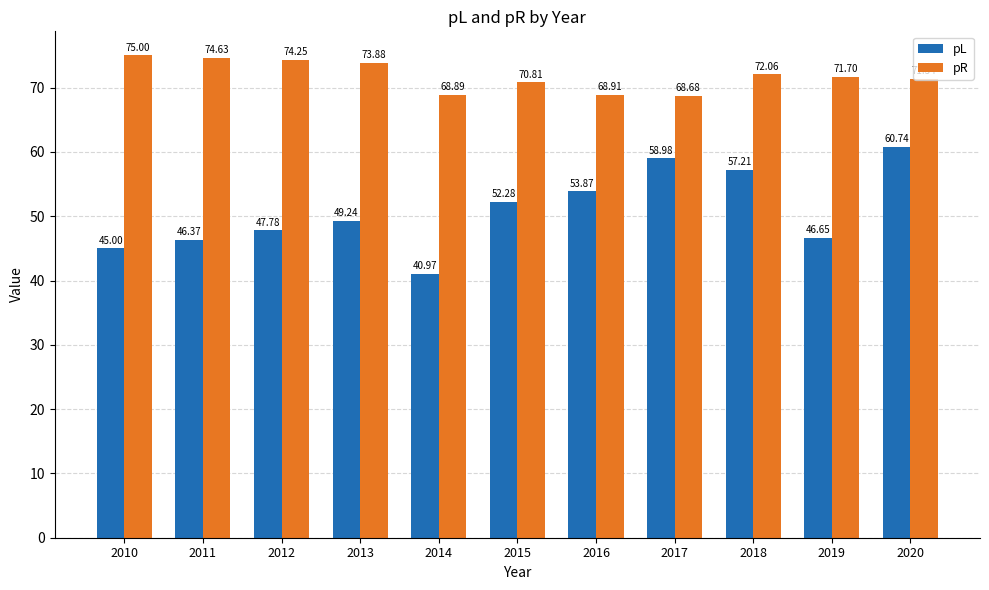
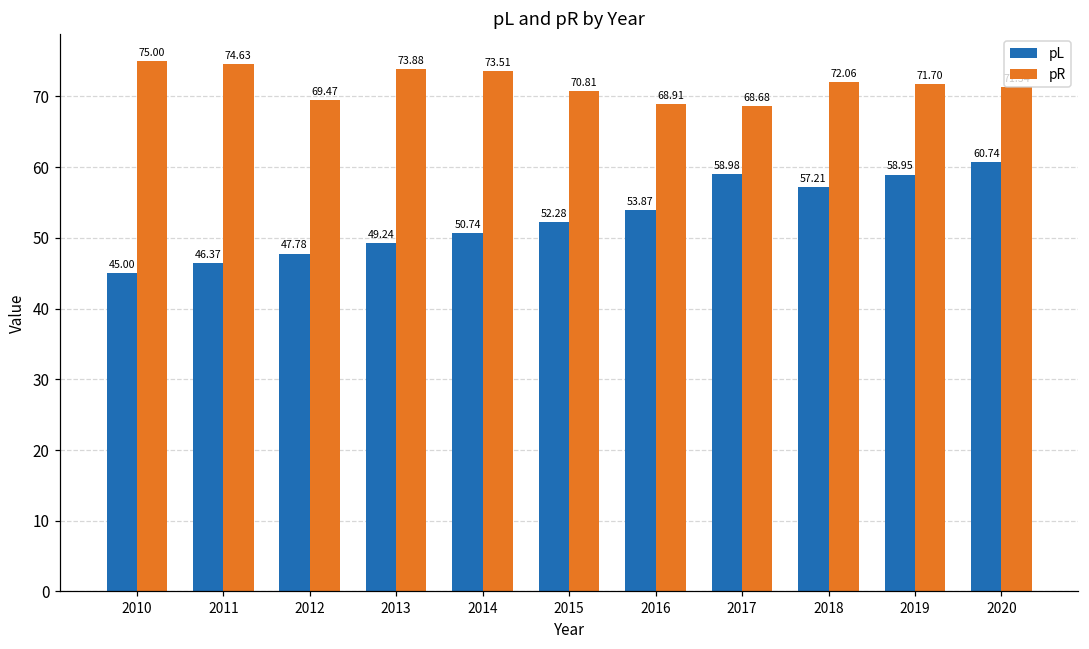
  {
    "pL": {
      "2010": 45.00,
      "2011": 46.37,
      "2012": 47.78,
      "2013": 49.24,
-     "2014": 40.97,
+     "2014": 50.74,
      "2015": 52.28,
      "2016": 53.87,
      "2017": 58.98,
      "2018": 57.21,
-     "2019": 46.65,
+     "2019": 58.95,
      "2020": 60.74
    },
    "pR": {
      "2010": 75.00,
      "2011": 74.63,
-     "2012": 74.25,
+     "2012": 69.47,
      "2013": 73.88,
-     "2014": 68.89,
+     "2014": 73.51,
      "2015": 70.81,
      "2016": 68.91,
      "2017": 68.68,
      "2018": 72.06,
      "2019": 71.70
    }
  }
